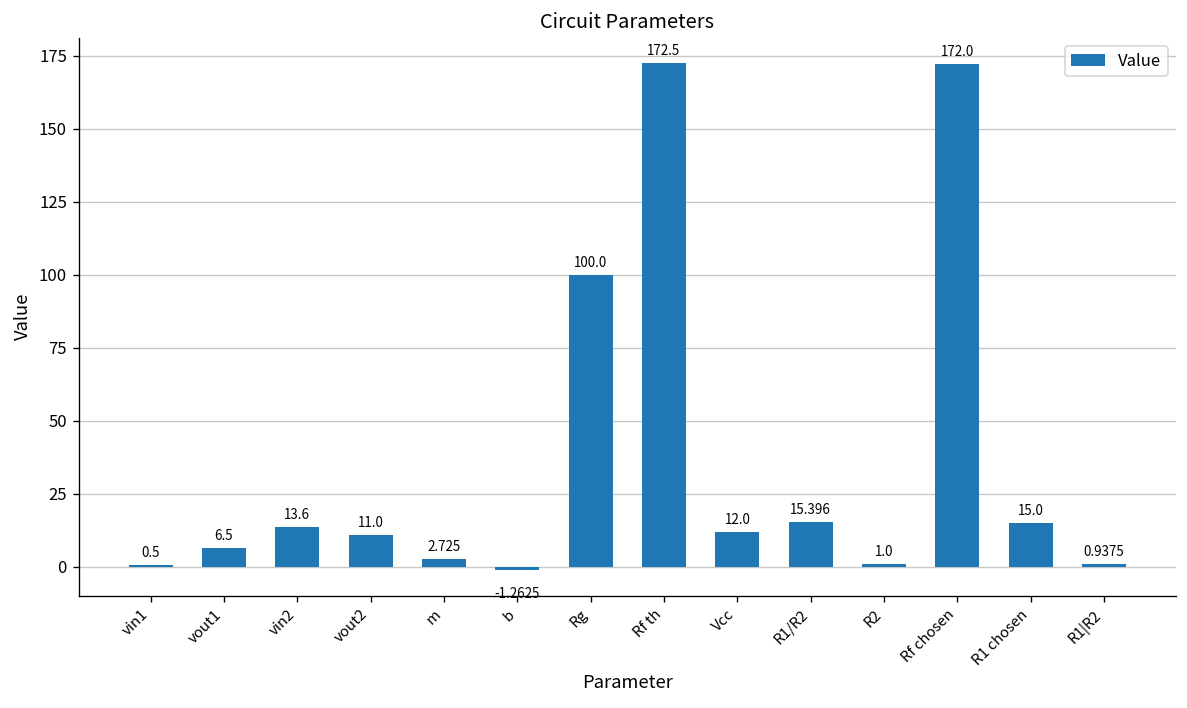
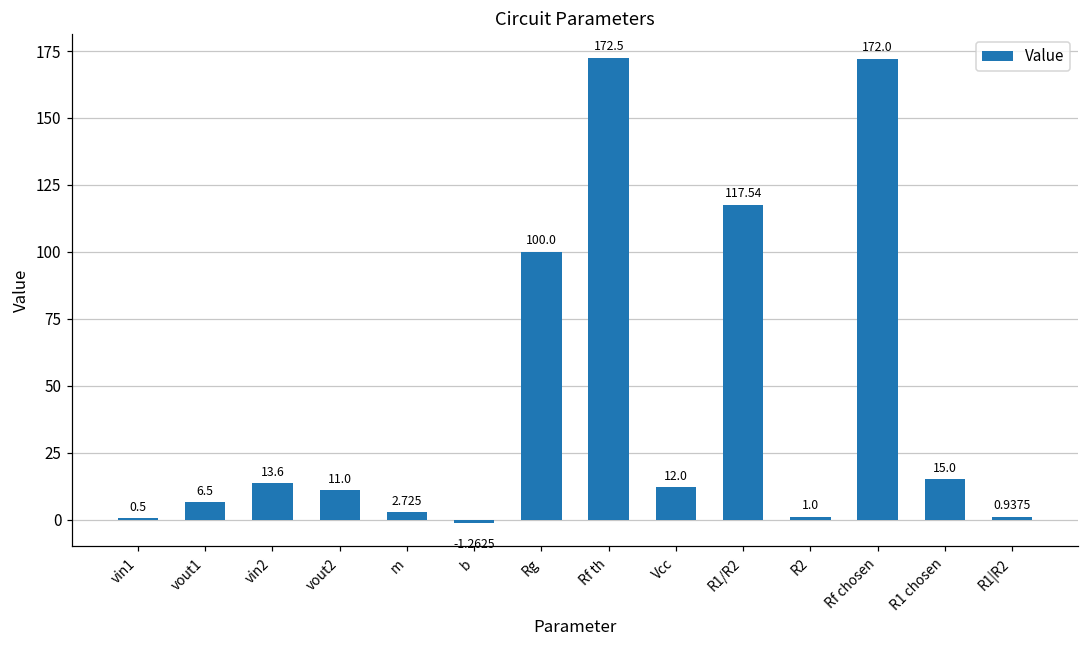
  {
    "vin1": 0.5,
    "vout1": 6.5,
    "vin2": 13.6,
    "vout2": 11.0,
    "m": 2.725,
    "b": -1.2625,
    "Rg": 100.0,
    "Rf th": 172.5,
    "Vcc": 12.0,
-   "R1/R2": 15.396,
+   "R1/R2": 117.54,
    "R2": 1.0,
    "Rf chosen": 172.0,
    "R1 chosen": 15.0,
    "R1|R2": 0.9375
  }
